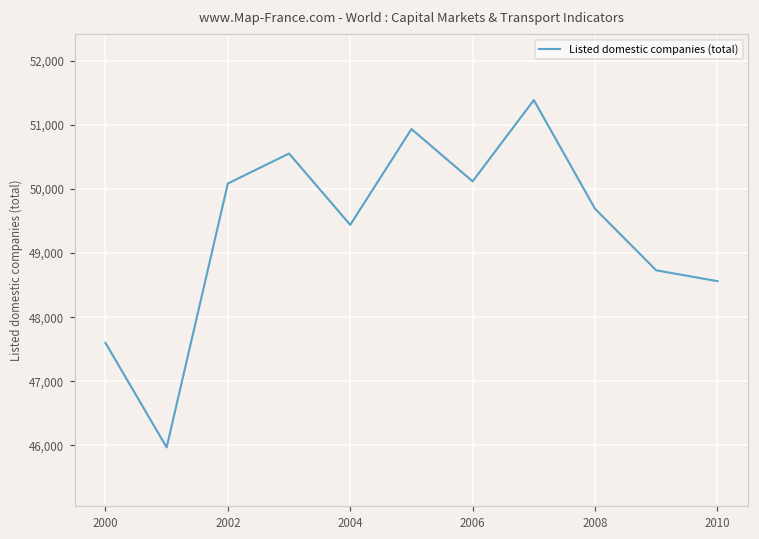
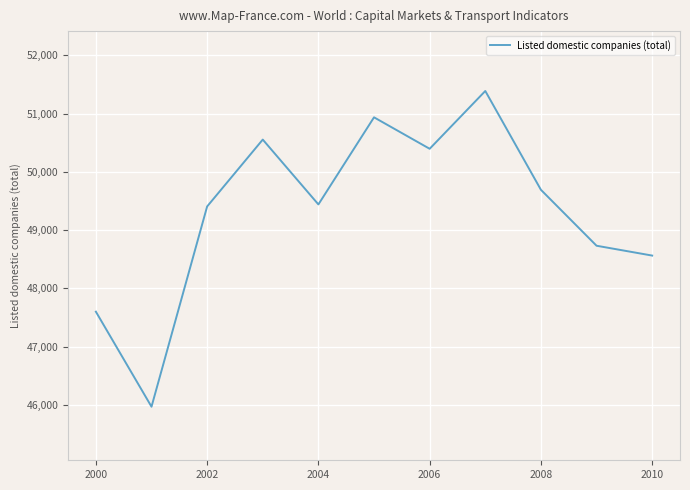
  {
    "2000": "47,600",
-   "2002": "50,100",
+   "2002": "49,400",
    "2004": "49,400",
-   "2006": "50,100",
+   "2006": "50,400",
    "2008": "49,700",
    "2010": "48,600"
  }
